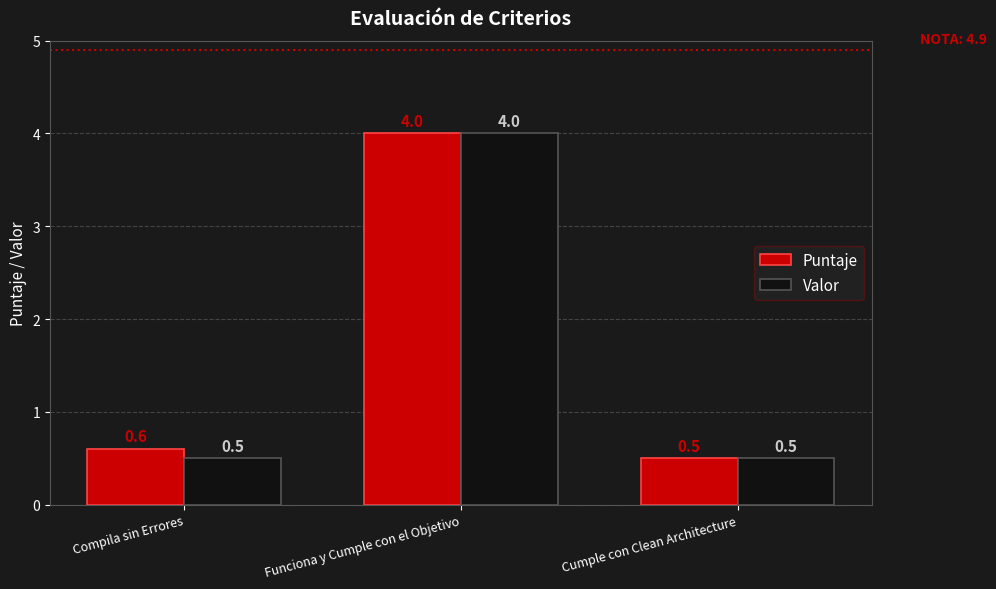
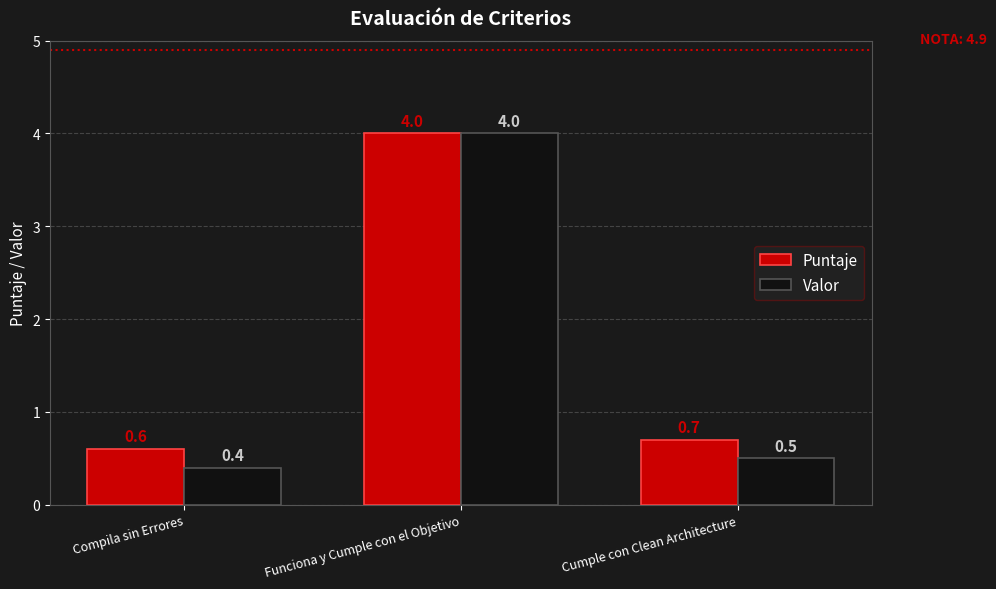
  {
    "Puntaje": {
      "Compila sin Errores": 0.6,
      "Funciona y Cumple con el Objetivo": 4.0,
-     "Cumple con Clean Architecture": 0.5
+     "Cumple con Clean Architecture": 0.7
    },
    "Valor": {
-     "Compila sin Errores": 0.5,
+     "Compila sin Errores": 0.4,
      "Funciona y Cumple con el Objetivo": 4.0,
      "Cumple con Clean Architecture": 0.5
    }
  }
